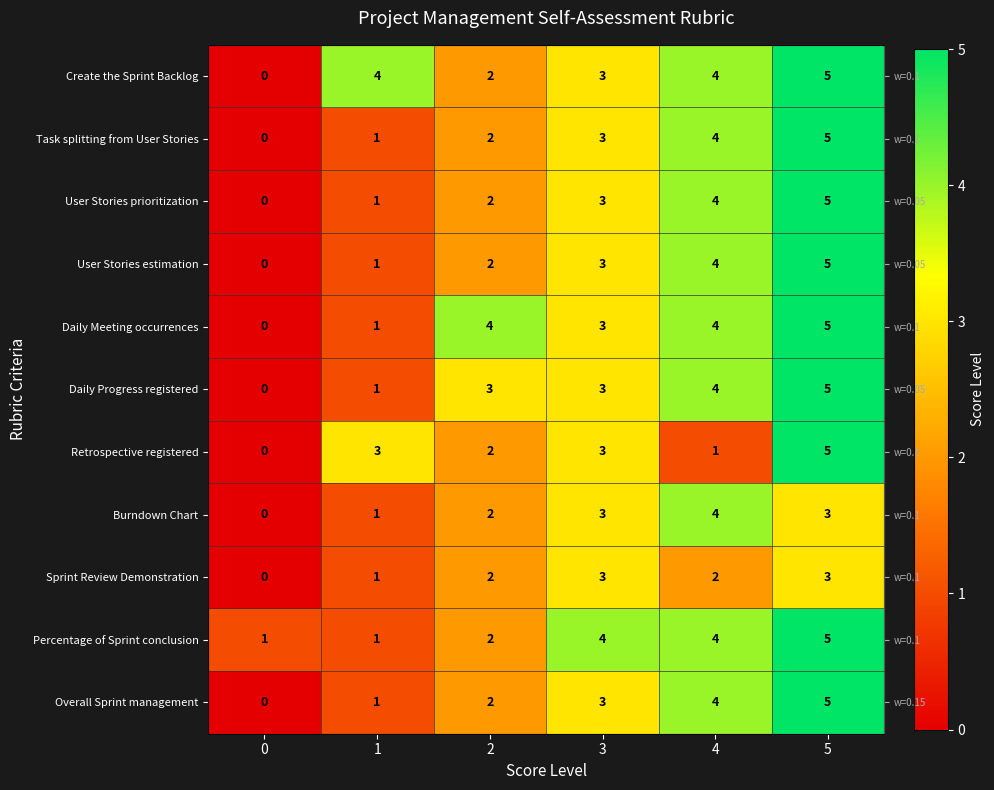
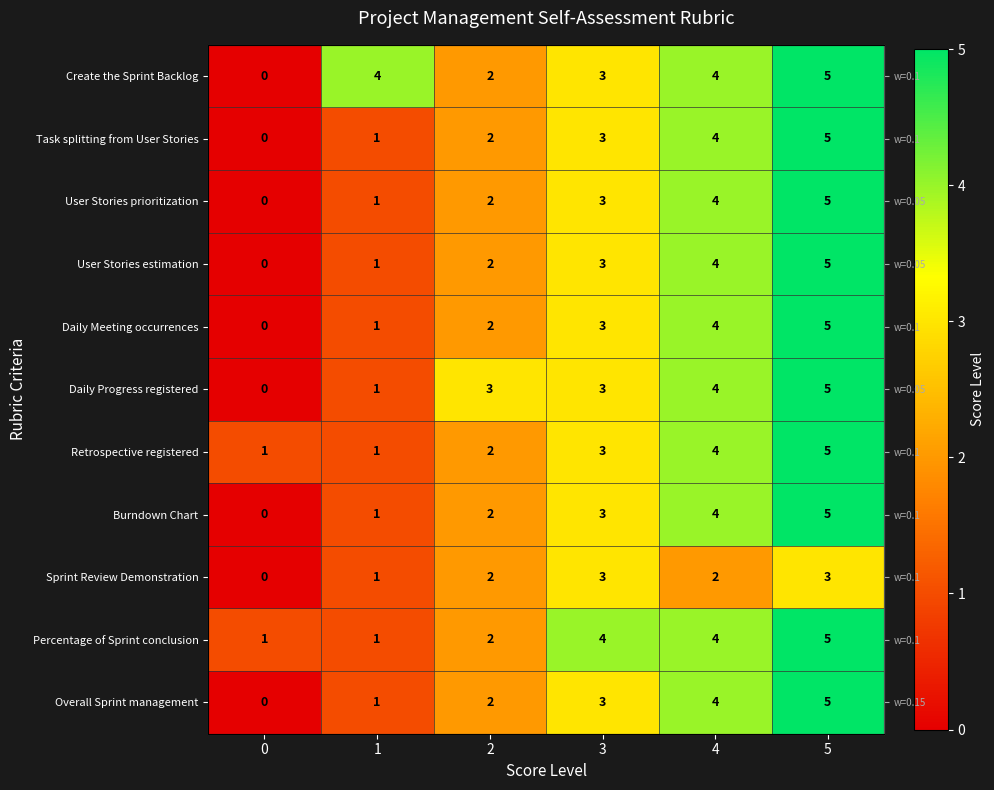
  {
    "Create the Sprint Backlog": {
      "0": 0,
      "1": 4,
      "2": 2,
      "3": 3,
      "4": 4,
      "5": 5
    },
    "Task splitting from User Stories": {
      "0": 0,
      "1": 1,
      "2": 2,
      "3": 3,
      "4": 4,
      "5": 5
    },
    "User Stories prioritization": {
      "0": 0,
      "1": 1,
      "2": 2,
      "3": 3,
      "4": 4,
      "5": 5
    },
    "User Stories estimation": {
      "0": 0,
      "1": 1,
      "2": 2,
      "3": 3,
      "4": 4,
      "5": 5
    },
    "Daily Meeting occurrences": {
      "0": 0,
      "1": 1,
-     "2": 4,
+     "2": 2,
      "3": 3,
      "4": 4,
      "5": 5
    },
    "Daily Progress registered": {
      "0": 0,
      "1": 1,
      "2": 3,
      "3": 3,
      "4": 4,
      "5": 5
    },
    "Retrospective registered": {
-     "0": 0,
-     "1": 3,
+     "0": 1,
+     "1": 1,
      "2": 2,
      "3": 3,
-     "4": 1,
+     "4": 4,
      "5": 5
    },
    "Burndown Chart": {
      "0": 0,
      "1": 1,
      "2": 2,
      "3": 3,
      "4": 4,
-     "5": 3
+     "5": 5
    },
    "Sprint Review Demonstration": {
      "0": 0,
      "1": 1,
      "2": 2,
      "3": 3,
      "4": 2,
      "5": 3
    },
    "Percentage of Sprint conclusion": {
      "0": 1,
      "1": 1,
      "2": 2,
      "3": 4,
      "4": 4,
      "5": 5
    },
    "Overall Sprint management": {
      "0": 0,
      "1": 1,
      "2": 2,
      "3": 3,
      "4": 4,
      "5": 5
    }
  }
